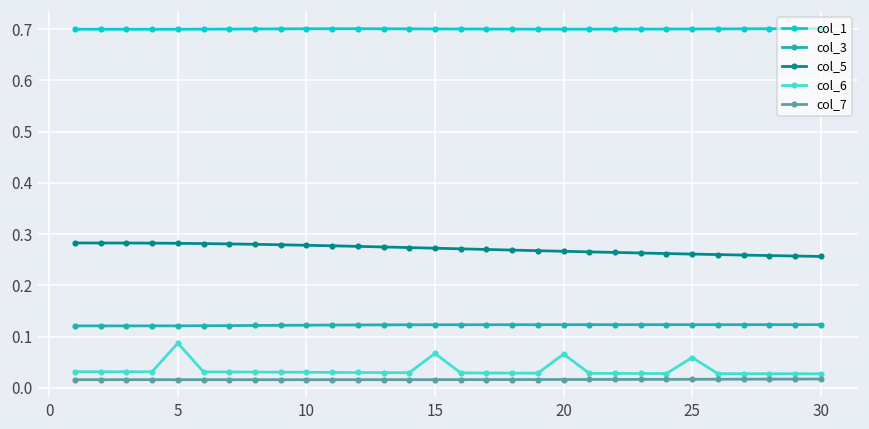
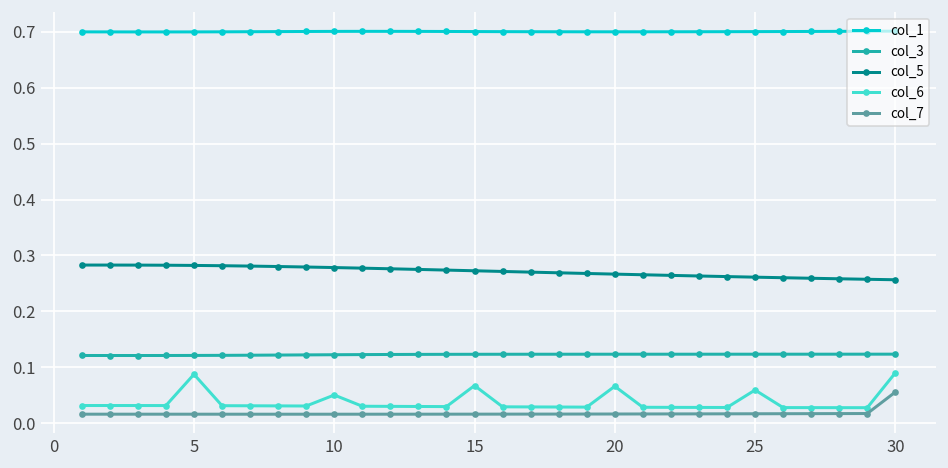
  {
    "col_6": {
      "5": 0.09,
-     "10": 0.03,
+     "10": 0.05,
      "15": 0.07,
      "20": 0.07,
      "25": 0.06,
-     "30": 0.03
+     "30": 0.09
    },
    "col_7": {
      "5": 0.02,
      "10": 0.02,
      "15": 0.02,
      "20": 0.02,
      "25": 0.02,
-     "30": 0.02
+     "30": 0.06
    }
  }
